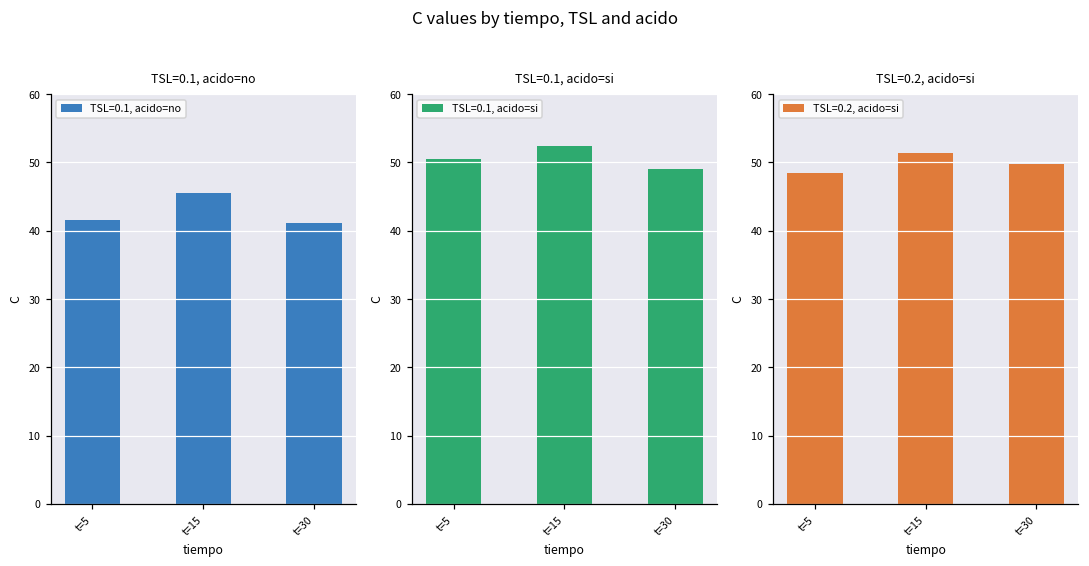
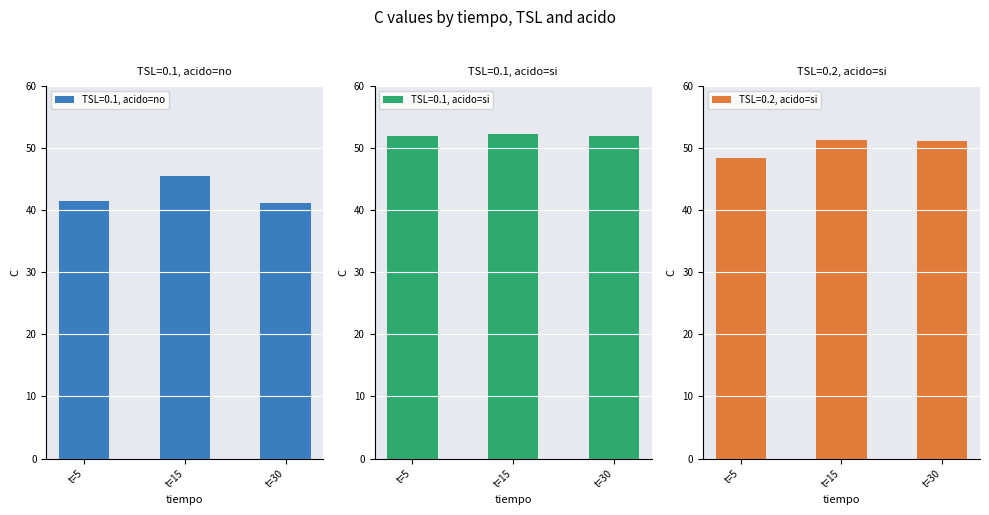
  {
    "TSL=0.1, acido=no": {
      "t=5": 42,
      "t=15": 46,
      "t=30": 41
    },
    "TSL=0.1, acido=si": {
-     "t=5": 51,
+     "t=5": 52,
      "t=15": 52,
-     "t=30": 49
+     "t=30": 52
    },
    "TSL=0.2, acido=si": {
      "t=5": 48,
      "t=15": 51,
-     "t=30": 50
+     "t=30": 51
    }
  }
